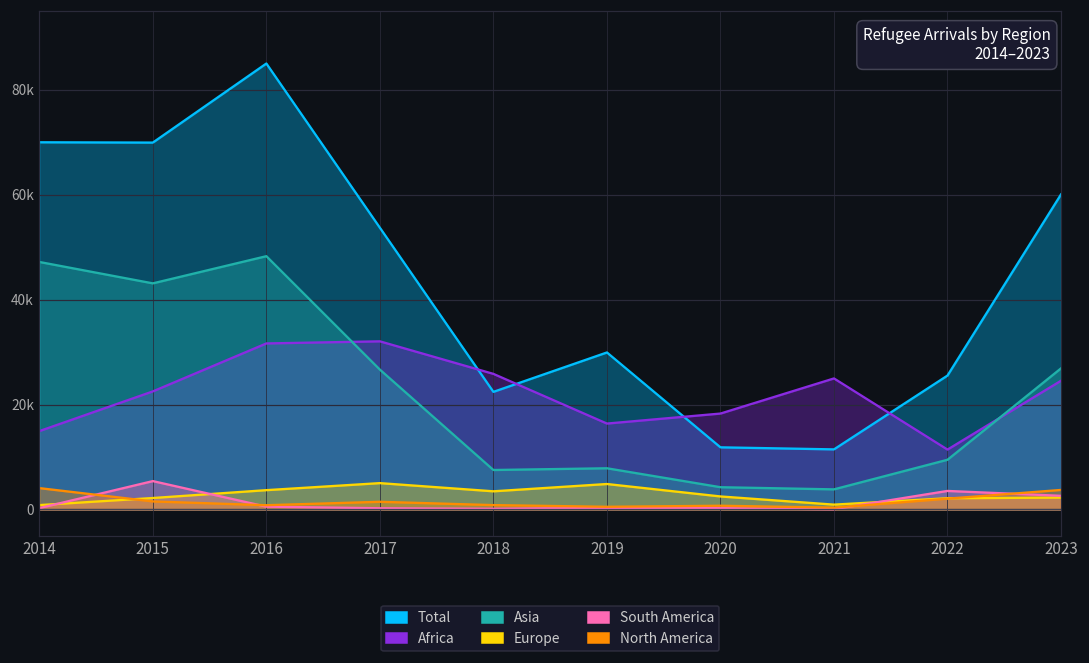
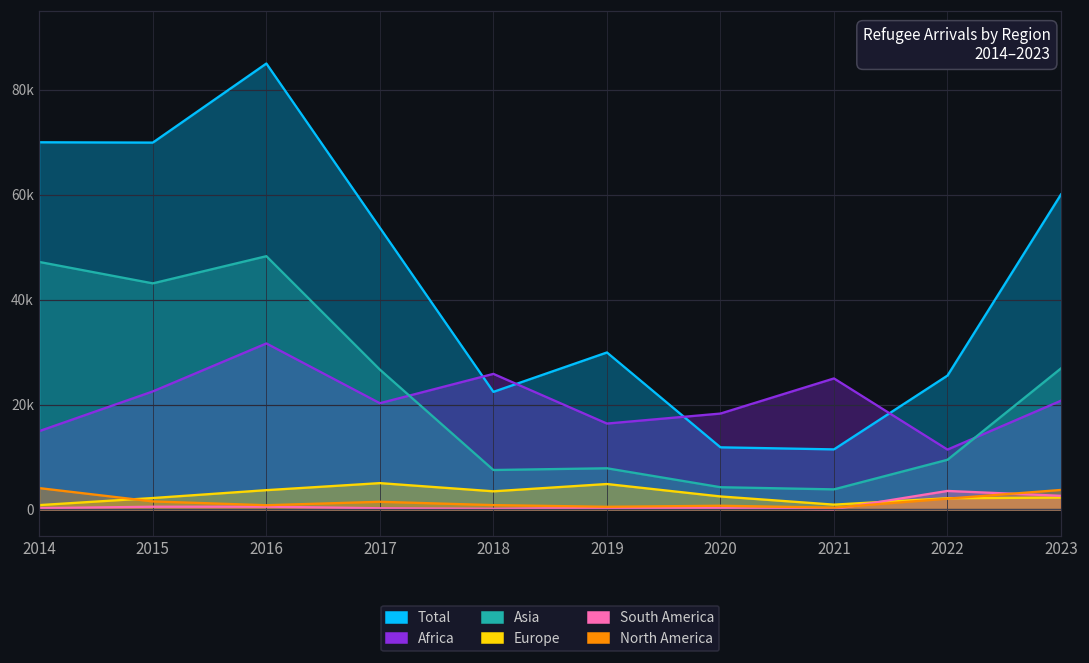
  {
    "Africa": {
      "2014": 15000,
      "2015": 23000,
      "2016": 32000,
-     "2017": 32000,
+     "2017": 20000,
      "2018": 26000,
      "2019": 16000,
      "2020": 18000,
      "2021": 25000,
      "2022": 11000,
-     "2023": 25000
+     "2023": 21000
    },
    "South America": {
      "2014": 0,
-     "2015": 5000,
+     "2015": 1000,
      "2017": 0,
      "2018": 0,
      "2022": 4000
    }
  }
